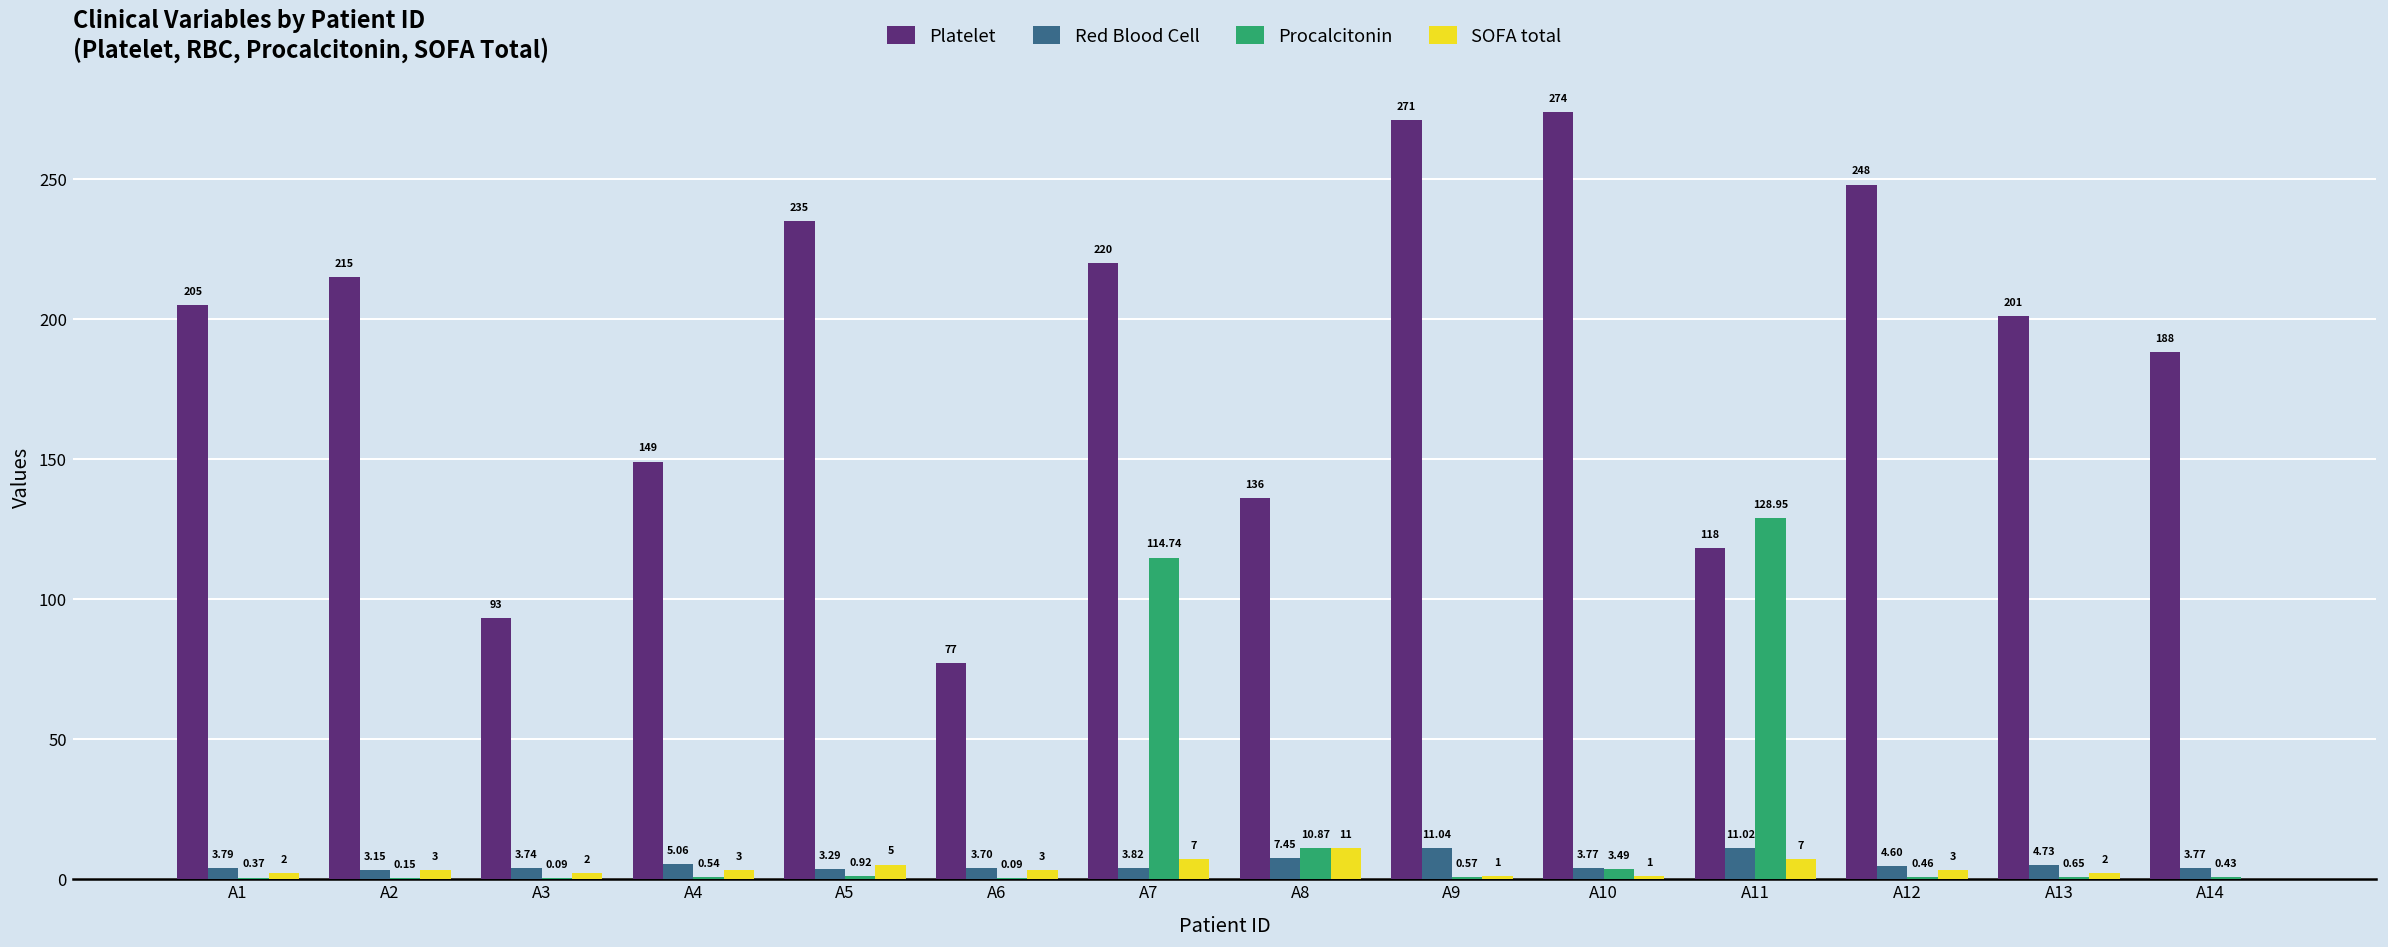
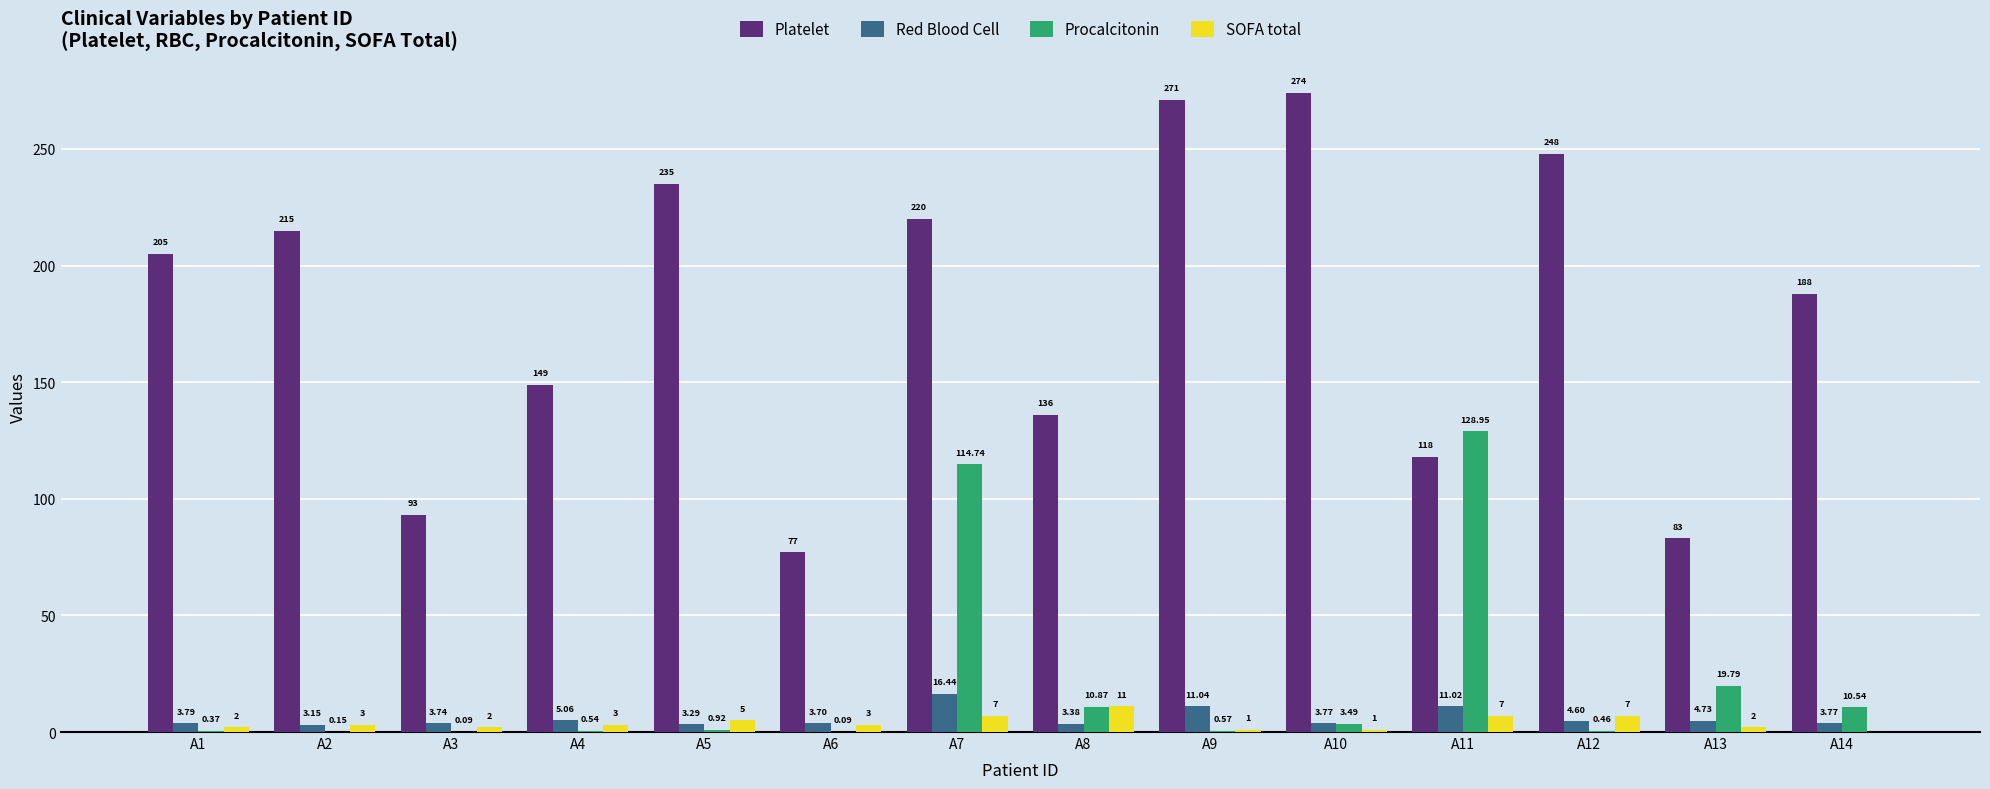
  {
    "Platelet": {
      "A1": 205,
      "A2": 215,
      "A3": 93,
      "A4": 149,
      "A5": 235,
      "A6": 77,
      "A7": 220,
      "A8": 136,
      "A9": 271,
      "A10": 274,
      "A11": 118,
      "A12": 248,
-     "A13": 201,
+     "A13": 83,
      "A14": 188
    },
    "Red Blood Cell": {
      "A1": 3.79,
      "A2": 3.15,
      "A3": 3.74,
      "A4": 5.06,
      "A5": 3.29,
      "A6": 3.70,
-     "A7": 3.82,
-     "A8": 7.45,
+     "A7": 16.44,
+     "A8": 3.38,
      "A9": 11.04,
      "A10": 3.77,
      "A11": 11.02,
      "A12": 4.60,
      "A13": 4.73,
      "A14": 3.77
    },
    "Procalcitonin": {
      "A1": 0.37,
      "A2": 0.15,
      "A3": 0.09,
      "A4": 0.54,
      "A5": 0.92,
      "A6": 0.09,
      "A7": 114.74,
      "A8": 10.87,
      "A9": 0.57,
      "A10": 3.49,
      "A11": 128.95,
      "A12": 0.46,
-     "A13": 0.65,
-     "A14": 0.43
+     "A13": 19.79,
+     "A14": 10.54
    },
    "SOFA total": {
      "A1": 2,
      "A2": 3,
      "A3": 2,
      "A4": 3,
      "A5": 5,
      "A6": 3,
      "A7": 7,
      "A8": 11,
      "A9": 1,
      "A10": 1,
      "A11": 7,
-     "A12": 3,
+     "A12": 7,
      "A13": 2
    }
  }
